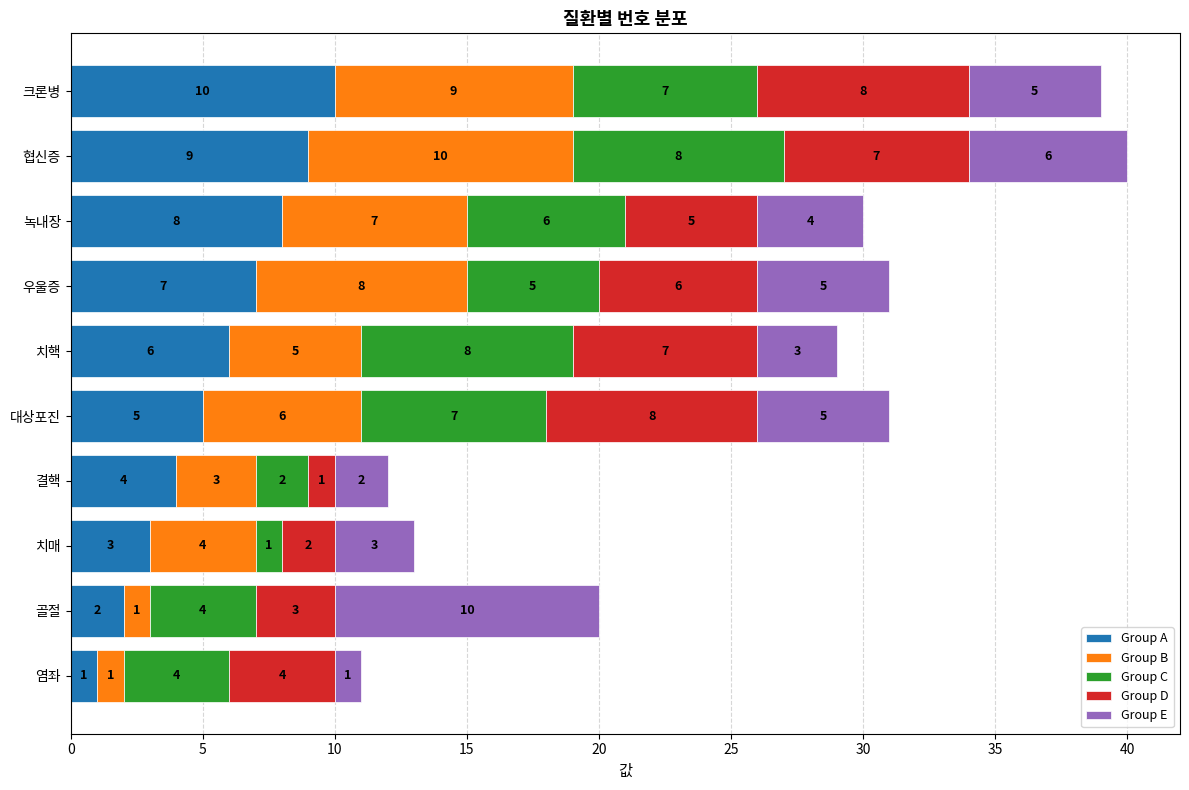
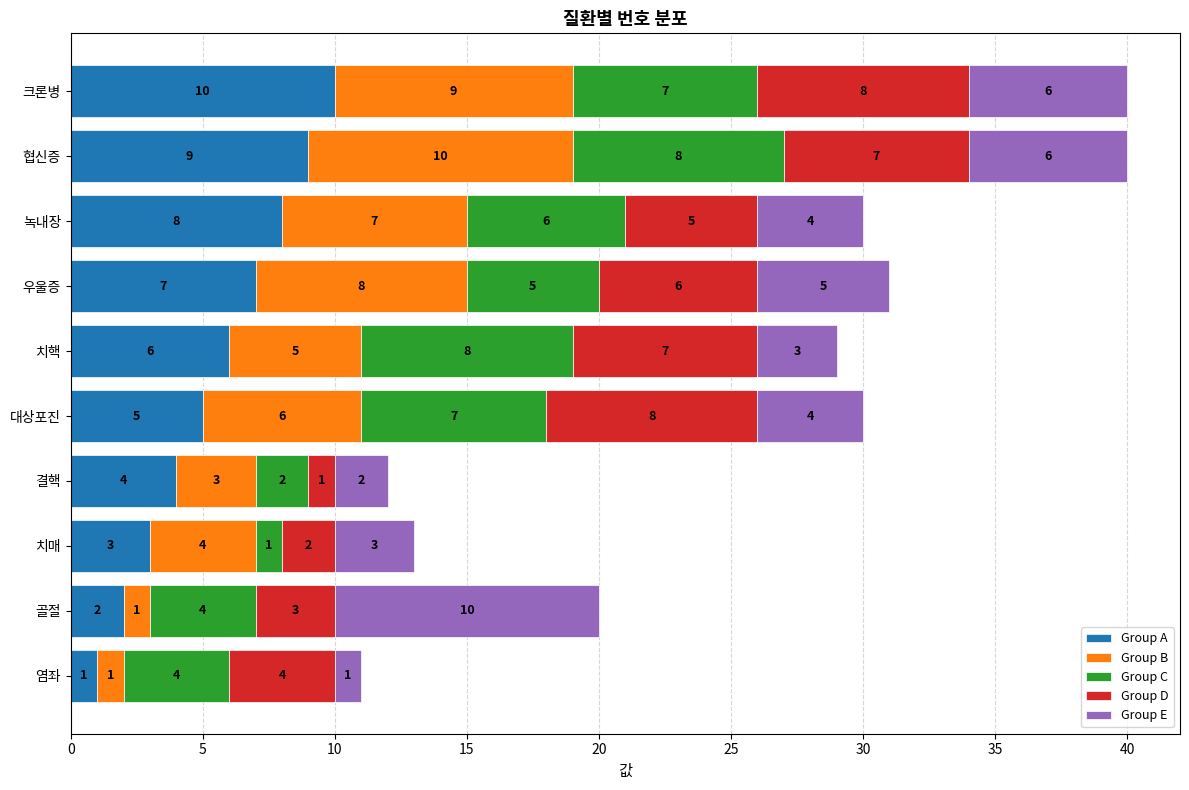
  {
    "Group A": {
      "크론병": 10,
      "협신증": 9,
      "녹내장": 8,
      "우울증": 7,
      "치핵": 6,
      "대상포진": 5,
      "결핵": 4,
      "치매": 3,
      "골절": 2,
      "염좌": 1
    },
    "Group B": {
      "크론병": 9,
      "협신증": 10,
      "녹내장": 7,
      "우울증": 8,
      "치핵": 5,
      "대상포진": 6,
      "결핵": 3,
      "치매": 4,
      "골절": 1,
      "염좌": 1
    },
    "Group C": {
      "크론병": 7,
      "협신증": 8,
      "녹내장": 6,
      "우울증": 5,
      "치핵": 8,
      "대상포진": 7,
      "결핵": 2,
      "치매": 1,
      "골절": 4,
      "염좌": 4
    },
    "Group D": {
      "크론병": 8,
      "협신증": 7,
      "녹내장": 5,
      "우울증": 6,
      "치핵": 7,
      "대상포진": 8,
      "결핵": 1,
      "치매": 2,
      "골절": 3,
      "염좌": 4
    },
    "Group E": {
-     "크론병": 5,
+     "크론병": 6,
      "협신증": 6,
      "녹내장": 4,
      "우울증": 5,
      "치핵": 3,
-     "대상포진": 5,
+     "대상포진": 4,
      "결핵": 2,
      "치매": 3,
      "골절": 10,
      "염좌": 1
    }
  }
